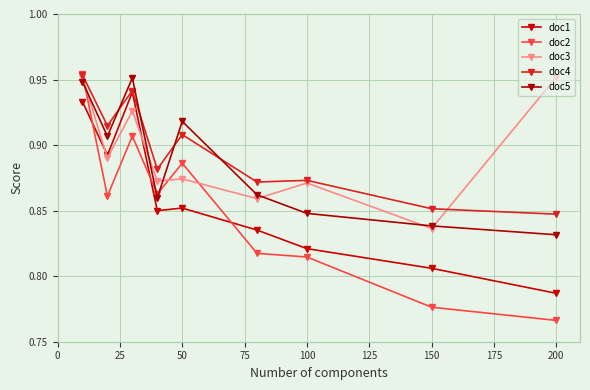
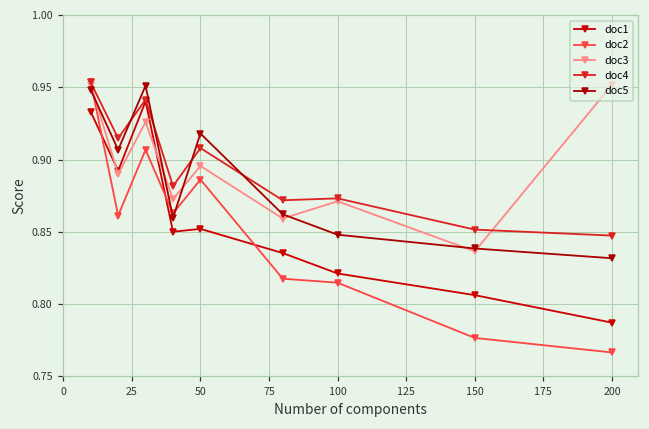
  {
    "doc3": {
-     "50": 0.874,
+     "50": 0.896,
      "100": 0.871,
      "150": 0.836
    }
  }
